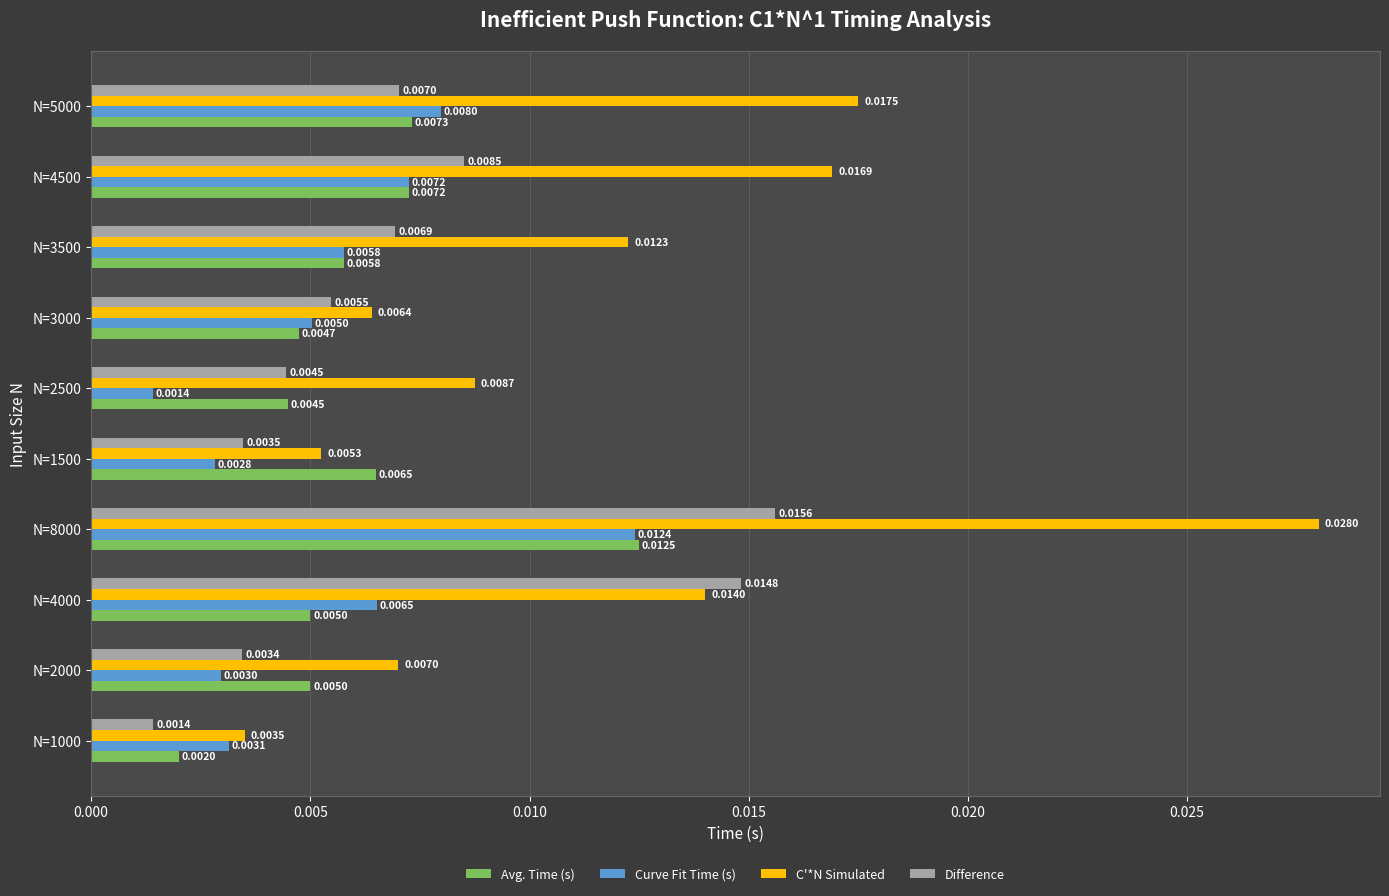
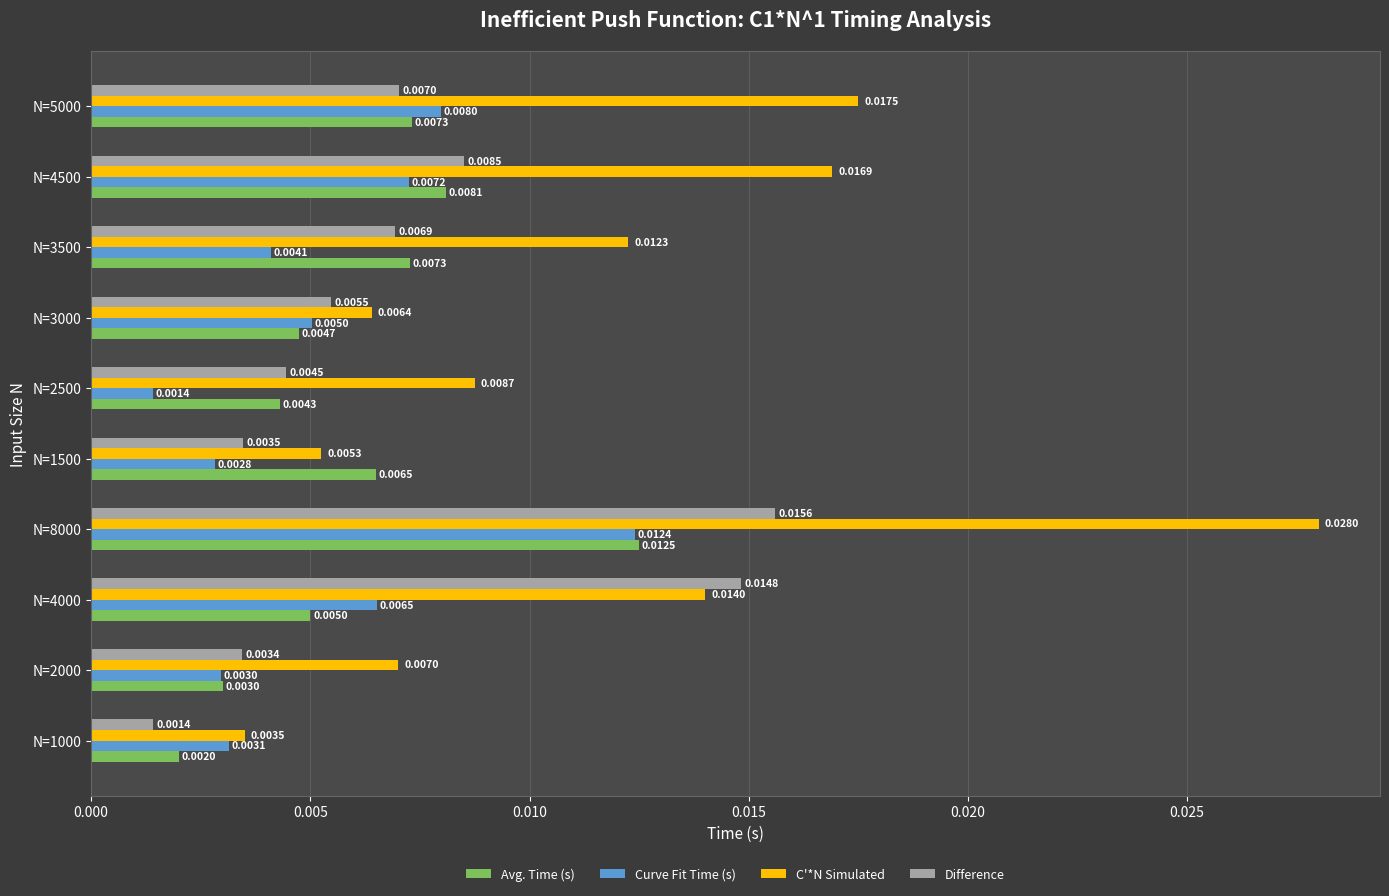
  {
    "Avg. Time (s)": {
      "N=5000": 0.0073,
-     "N=4500": 0.0072,
-     "N=3500": 0.0058,
+     "N=4500": 0.0081,
+     "N=3500": 0.0073,
      "N=3000": 0.0047,
-     "N=2500": 0.0045,
+     "N=2500": 0.0043,
      "N=1500": 0.0065,
      "N=8000": 0.0125,
      "N=4000": 0.0050,
-     "N=2000": 0.0050,
+     "N=2000": 0.0030,
      "N=1000": 0.0020
    },
    "Curve Fit Time (s)": {
      "N=5000": 0.0080,
      "N=4500": 0.0072,
-     "N=3500": 0.0058,
+     "N=3500": 0.0041,
      "N=3000": 0.0050,
      "N=2500": 0.0014,
      "N=1500": 0.0028,
      "N=8000": 0.0124,
      "N=4000": 0.0065,
      "N=2000": 0.0030,
      "N=1000": 0.0031
    },
    "C'*N Simulated": {
      "N=5000": 0.0175,
      "N=4500": 0.0169,
      "N=3500": 0.0123,
      "N=3000": 0.0064,
      "N=2500": 0.0087,
      "N=1500": 0.0053,
      "N=8000": 0.0280,
      "N=4000": 0.0140,
      "N=2000": 0.0070,
      "N=1000": 0.0035
    },
    "Difference": {
      "N=5000": 0.0070,
      "N=4500": 0.0085,
      "N=3500": 0.0069,
      "N=3000": 0.0055,
      "N=2500": 0.0045,
      "N=1500": 0.0035,
      "N=8000": 0.0156,
      "N=4000": 0.0148,
      "N=2000": 0.0034,
      "N=1000": 0.0014
    }
  }
